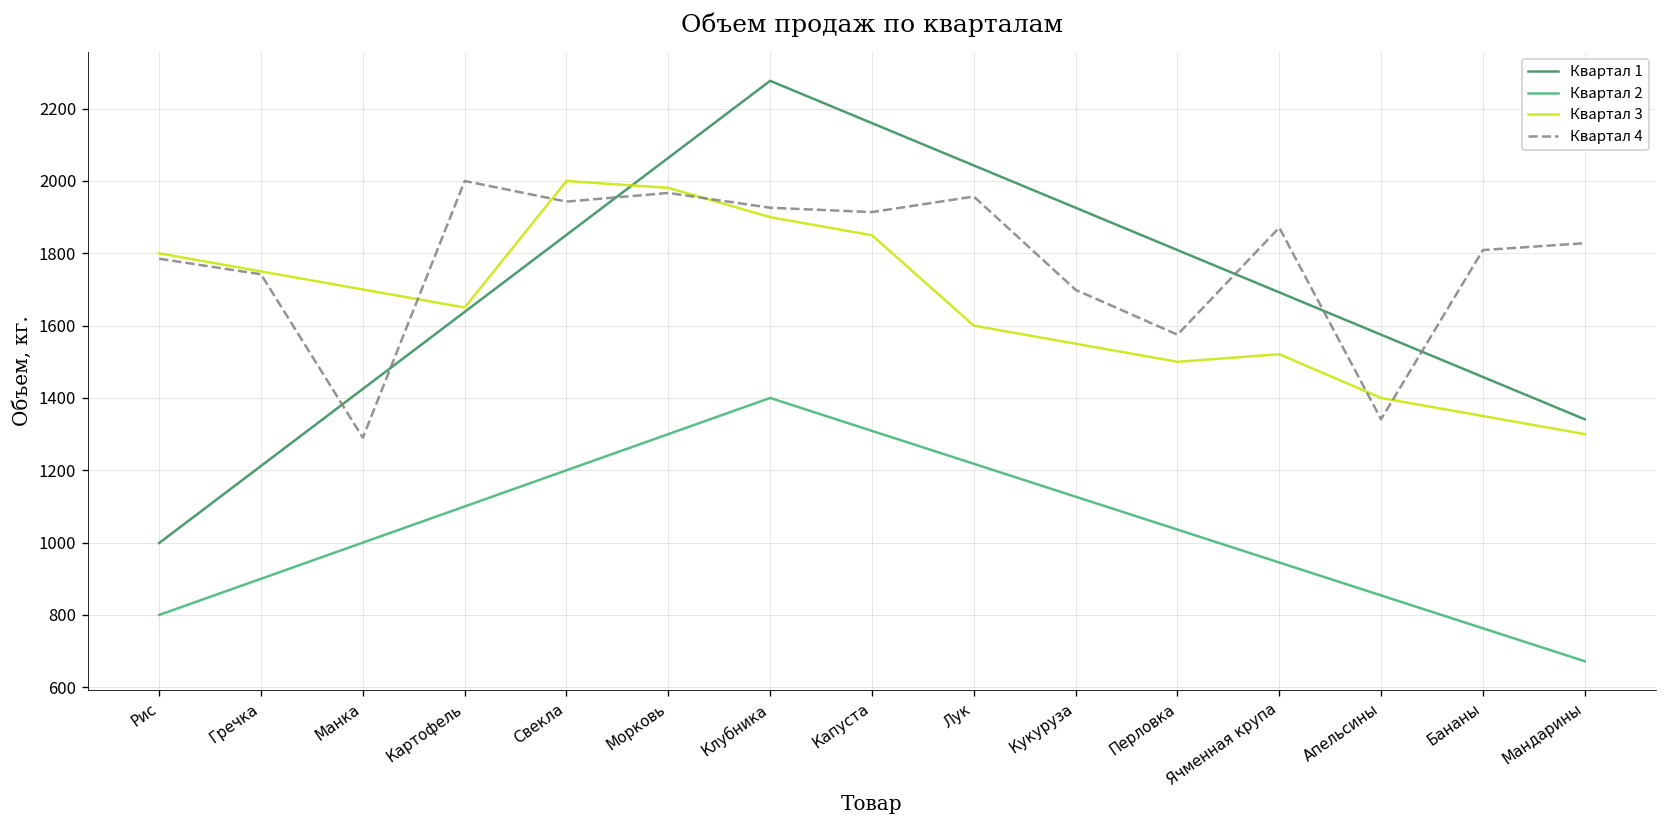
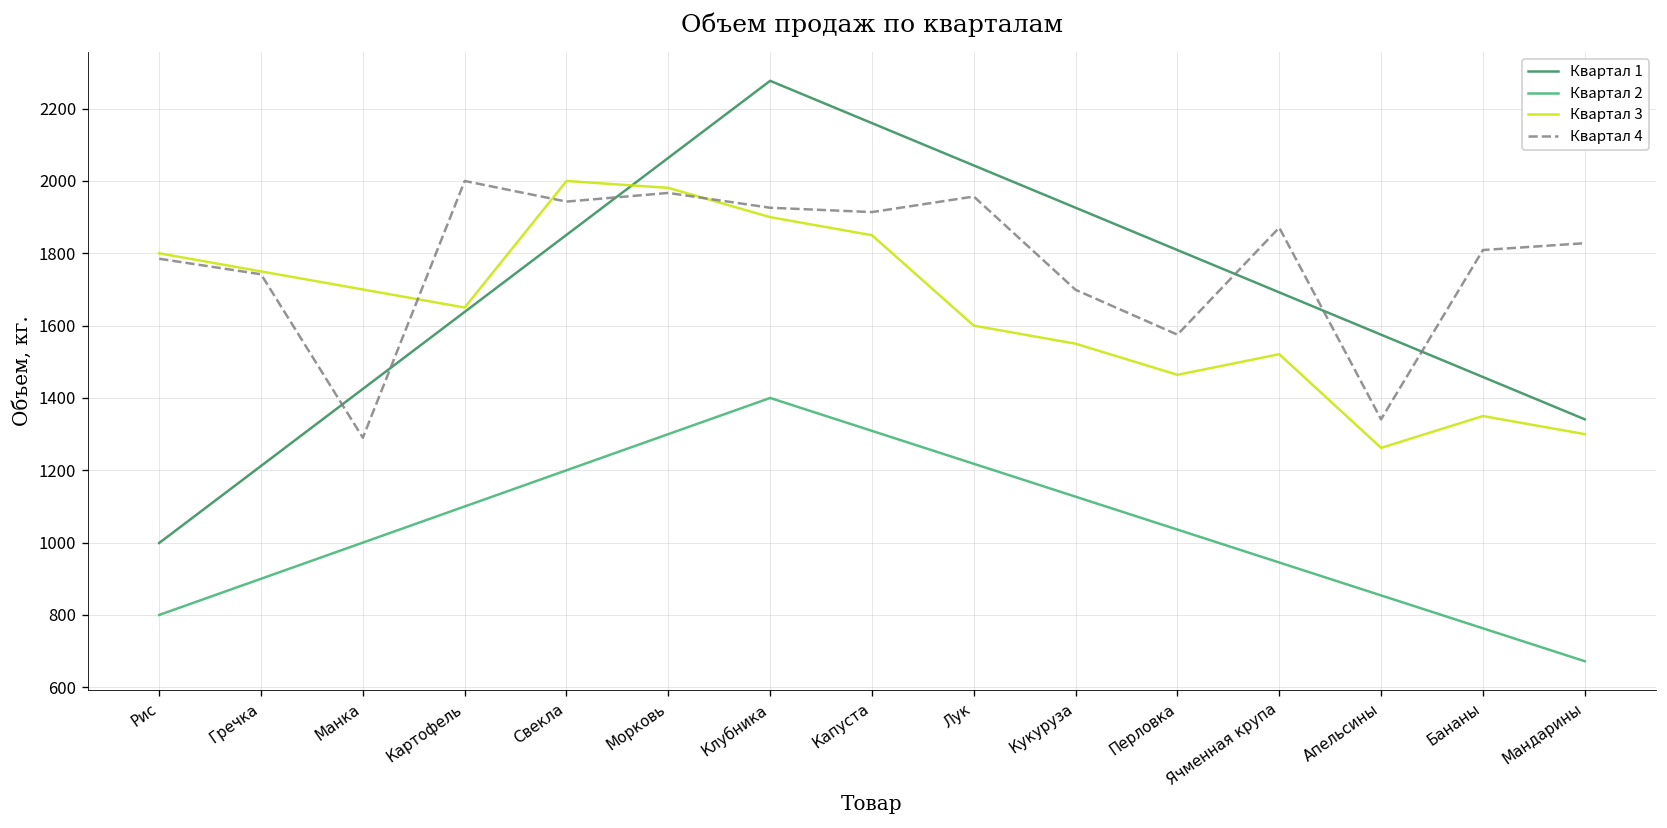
  {
    "Квартал 3": {
      "Рис": 1800,
      "Манка": 1700,
      "Картофель": 1650,
      "Свекла": 2000,
      "Морковь": 1980,
      "Клубника": 1900,
      "Капуста": 1850,
      "Лук": 1600,
      "Кукуруза": 1550,
-     "Перловка": 1500,
+     "Перловка": 1460,
      "Ячменная крупа": 1520,
-     "Апельсины": 1400,
+     "Апельсины": 1260,
      "Бананы": 1350,
      "Мандарины": 1300
    },
    "Квартал 4": {
      "Рис": 1790,
      "Манка": 1290,
      "Картофель": 2000,
      "Свекла": 1940,
      "Морковь": 1970,
      "Клубника": 1930,
      "Капуста": 1910,
      "Лук": 1960,
      "Кукуруза": 1700,
      "Перловка": 1580,
      "Ячменная крупа": 1870,
      "Апельсины": 1340,
      "Бананы": 1810,
      "Мандарины": 1830
    }
  }
